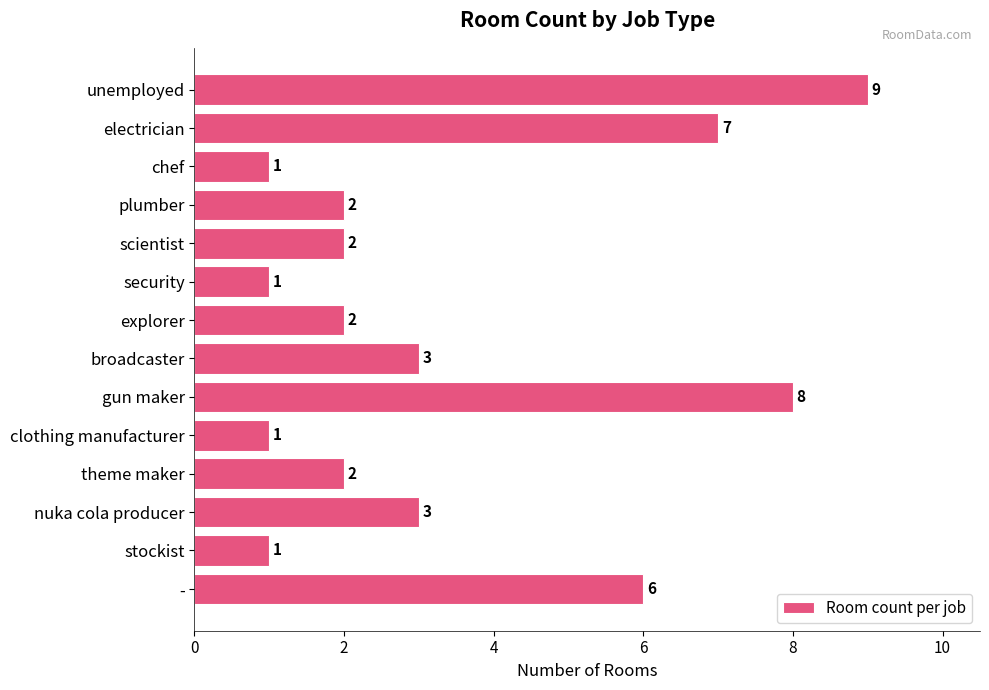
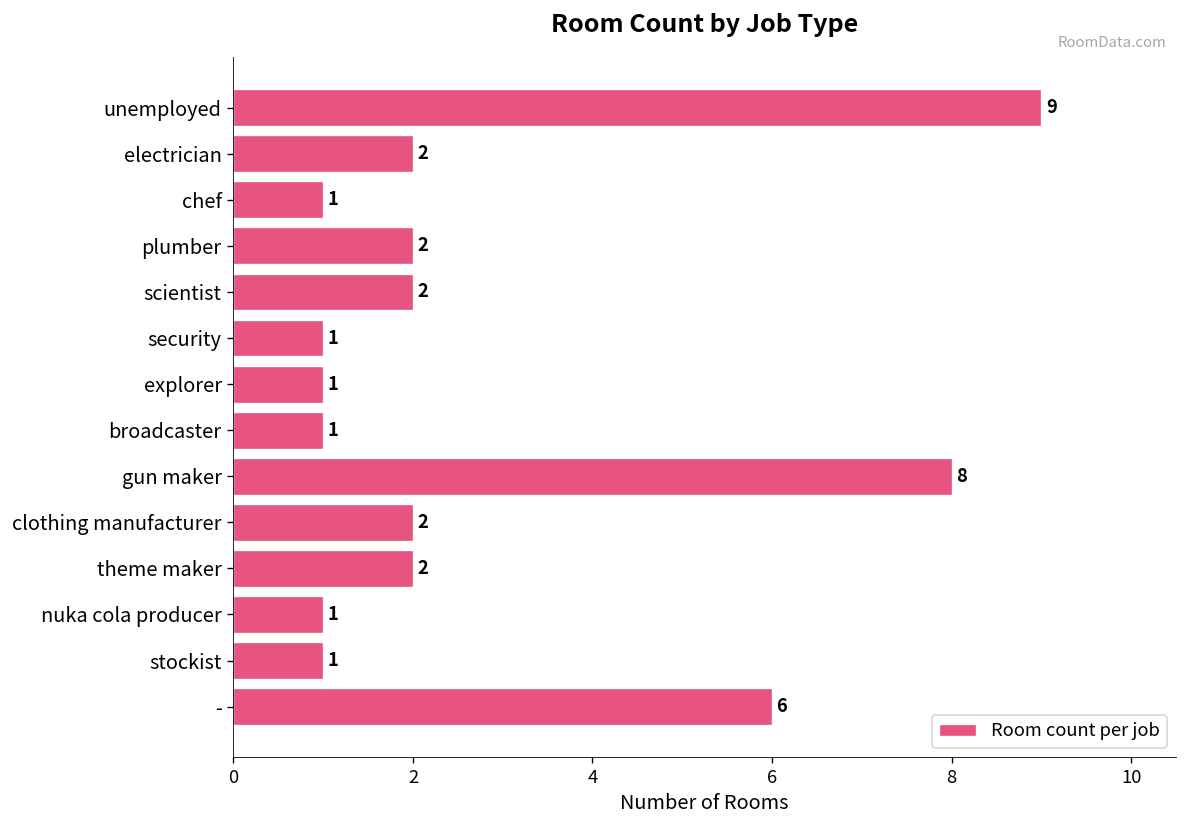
  {
    "unemployed": 9,
-   "electrician": 7,
+   "electrician": 2,
    "chef": 1,
    "plumber": 2,
    "scientist": 2,
    "security": 1,
-   "explorer": 2,
-   "broadcaster": 3,
+   "explorer": 1,
+   "broadcaster": 1,
    "gun maker": 8,
-   "clothing manufacturer": 1,
+   "clothing manufacturer": 2,
    "theme maker": 2,
-   "nuka cola producer": 3,
+   "nuka cola producer": 1,
    "stockist": 1,
    "-": 6
  }
